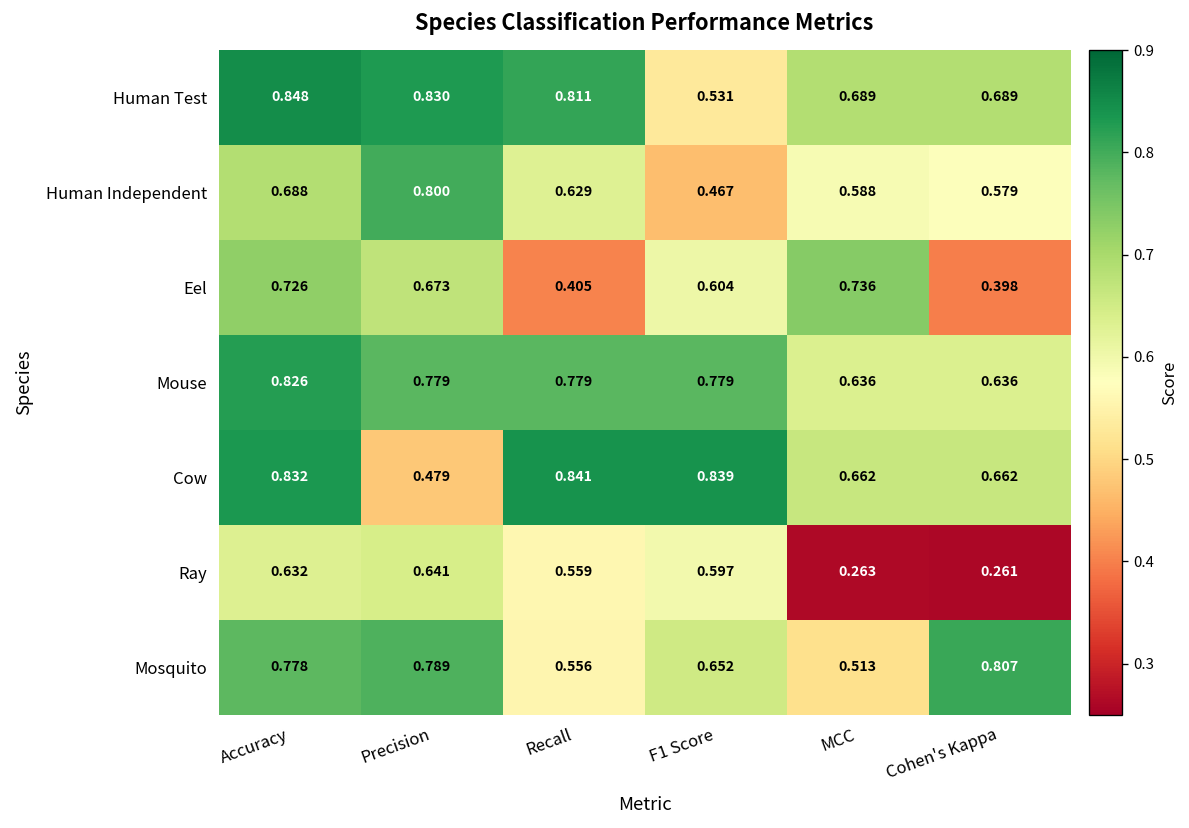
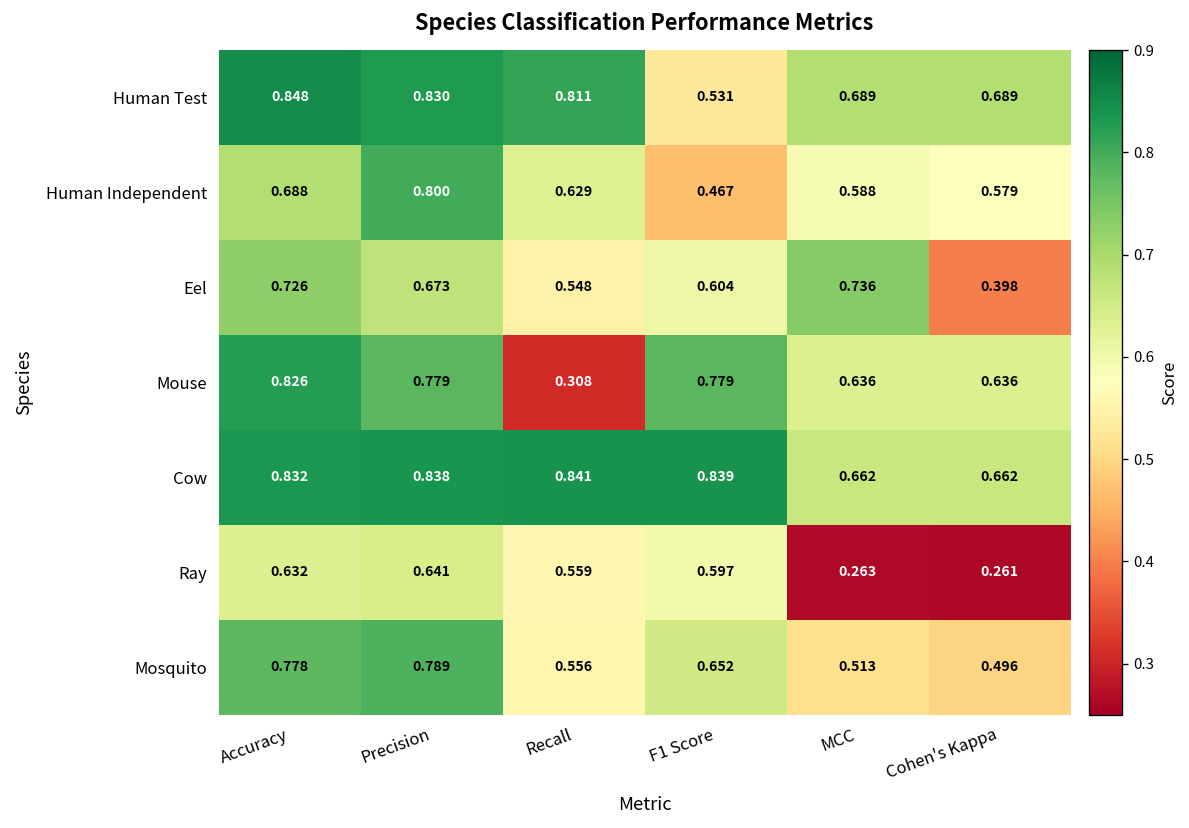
  {
    "Human Test": {
      "Accuracy": 0.848,
      "Precision": 0.830,
      "Recall": 0.811,
      "F1 Score": 0.531,
      "MCC": 0.689,
      "Cohen's Kappa": 0.689
    },
    "Human Independent": {
      "Accuracy": 0.688,
      "Precision": 0.800,
      "Recall": 0.629,
      "F1 Score": 0.467,
      "MCC": 0.588,
      "Cohen's Kappa": 0.579
    },
    "Eel": {
      "Accuracy": 0.726,
      "Precision": 0.673,
-     "Recall": 0.405,
+     "Recall": 0.548,
      "F1 Score": 0.604,
      "MCC": 0.736,
      "Cohen's Kappa": 0.398
    },
    "Mouse": {
      "Accuracy": 0.826,
      "Precision": 0.779,
-     "Recall": 0.779,
+     "Recall": 0.308,
      "F1 Score": 0.779,
      "MCC": 0.636,
      "Cohen's Kappa": 0.636
    },
    "Cow": {
      "Accuracy": 0.832,
-     "Precision": 0.479,
+     "Precision": 0.838,
      "Recall": 0.841,
      "F1 Score": 0.839,
      "MCC": 0.662,
      "Cohen's Kappa": 0.662
    },
    "Ray": {
      "Accuracy": 0.632,
      "Precision": 0.641,
      "Recall": 0.559,
      "F1 Score": 0.597,
      "MCC": 0.263,
      "Cohen's Kappa": 0.261
    },
    "Mosquito": {
      "Accuracy": 0.778,
      "Precision": 0.789,
      "Recall": 0.556,
      "F1 Score": 0.652,
      "MCC": 0.513,
-     "Cohen's Kappa": 0.807
+     "Cohen's Kappa": 0.496
    }
  }
